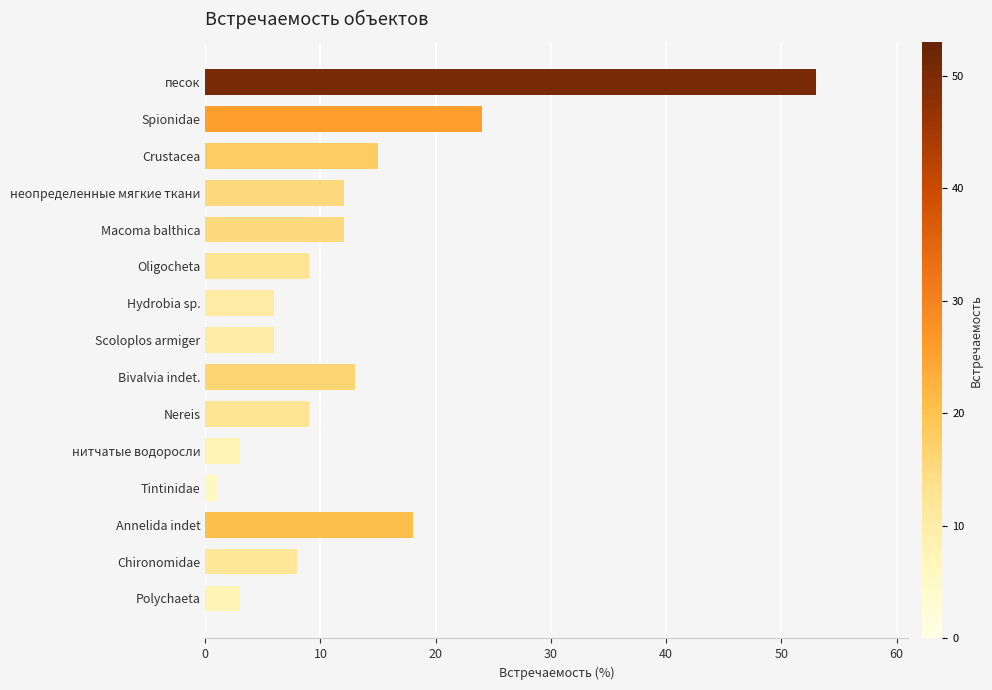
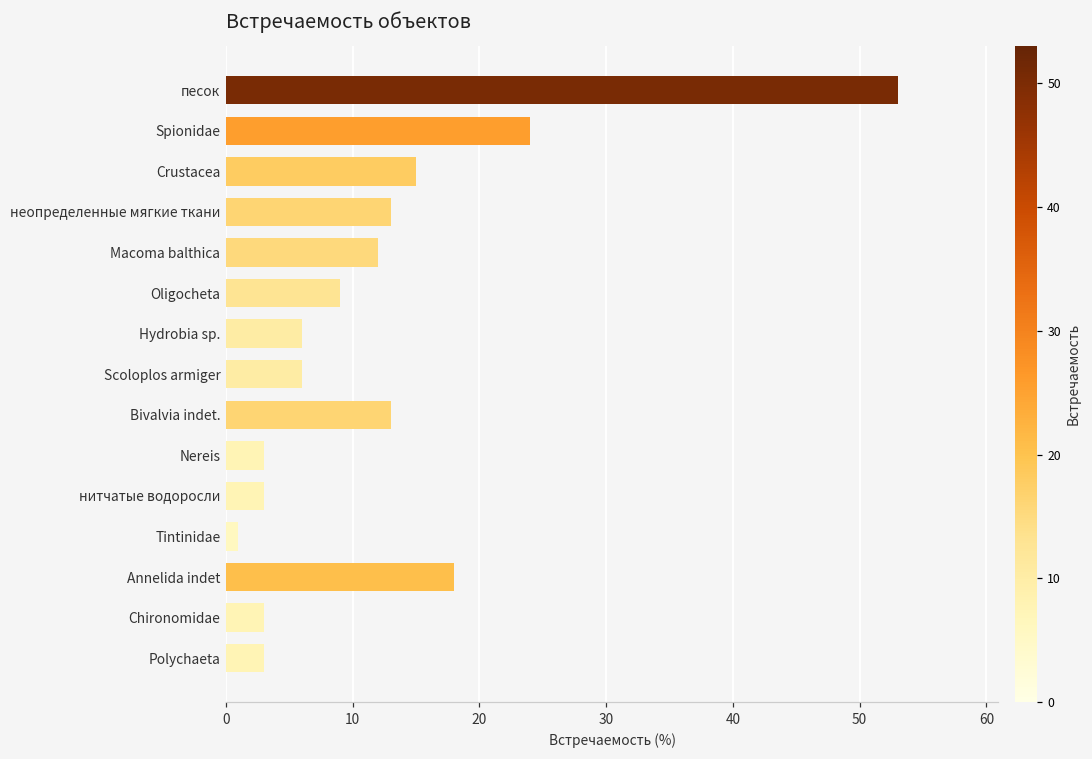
  {
    "песок": 53,
    "Spionidae": 24,
    "Crustacea": 15,
-   "неопределенные мягкие ткани": 12,
+   "неопределенные мягкие ткани": 13,
    "Macoma balthica": 12,
    "Oligocheta": 9,
    "Hydrobia sp.": 6,
    "Scoloplos armiger": 6,
    "Bivalvia indet.": 13,
-   "Nereis": 9,
+   "Nereis": 3,
    "нитчатые водоросли": 3,
    "Tintinidae": 1,
    "Annelida indet": 18,
-   "Chironomidae": 8,
+   "Chironomidae": 3,
    "Polychaeta": 3
  }
